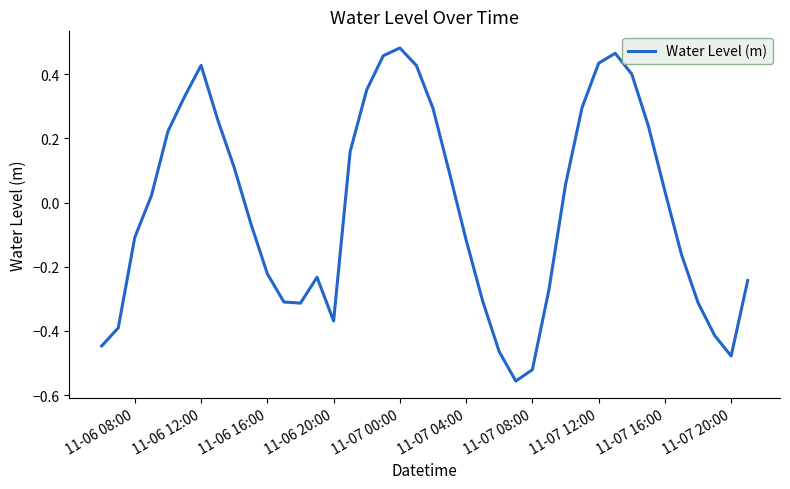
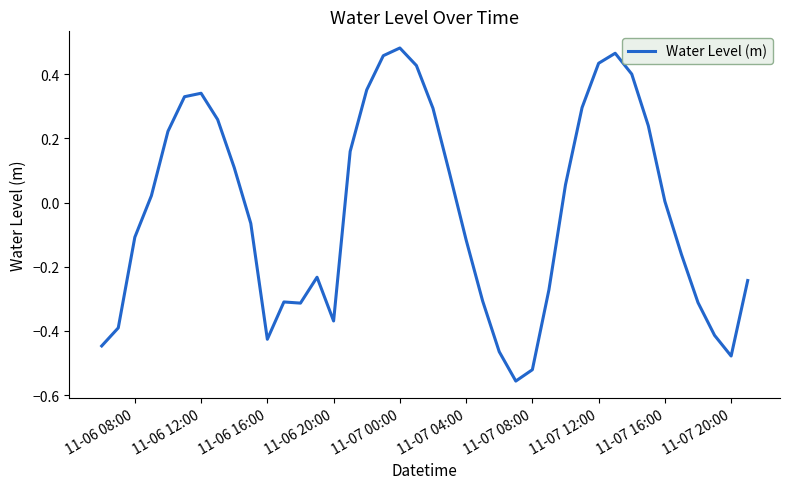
  {
    "11-06 08:00": -0.11,
-   "11-06 12:00": 0.43,
-   "11-06 16:00": -0.22,
+   "11-06 12:00": 0.34,
+   "11-06 16:00": -0.43,
    "11-06 20:00": -0.37,
    "11-07 00:00": 0.48,
    "11-07 04:00": -0.12,
    "11-07 08:00": -0.52,
    "11-07 12:00": 0.43,
-   "11-07 16:00": 0.04,
+   "11-07 16:00": 0.00,
    "11-07 20:00": -0.48
  }
